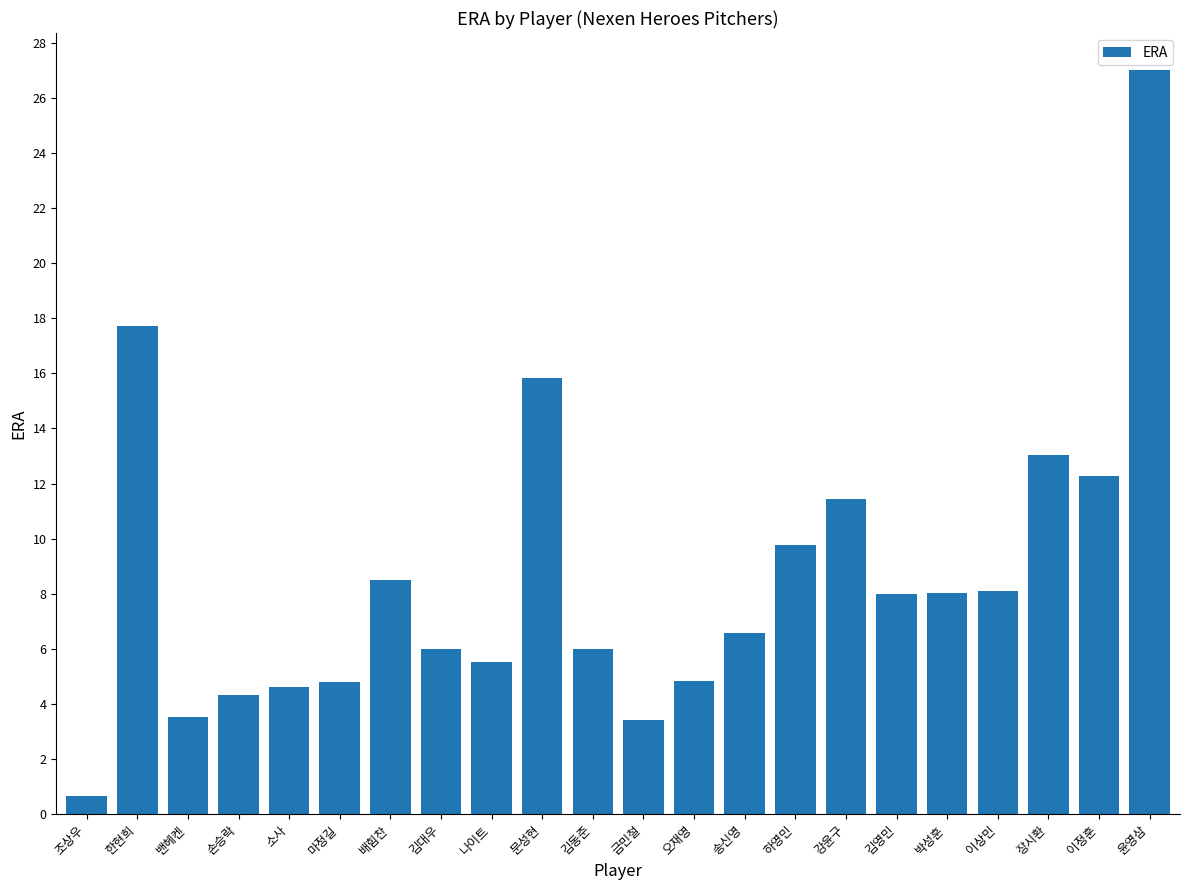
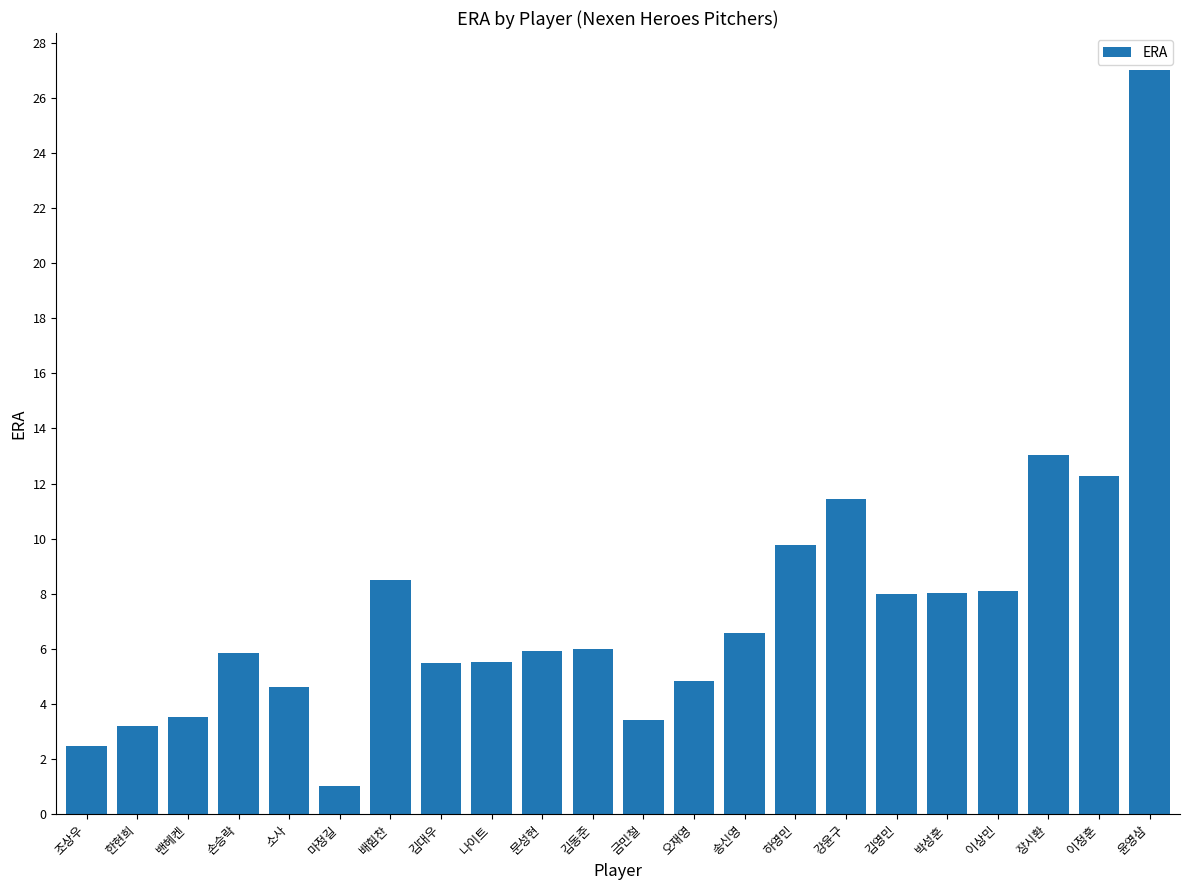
  {
-   "조상우": 0.7,
-   "한현희": 17.7,
+   "조상우": 2.5,
+   "한현희": 3.2,
    "밴헤켄": 3.5,
-   "손승락": 4.3,
+   "손승락": 5.9,
    "소사": 4.6,
-   "마정길": 4.8,
+   "마정길": 1.0,
    "배힘찬": 8.5,
-   "김대우": 6.0,
+   "김대우": 5.5,
    "나이트": 5.5,
-   "문성현": 15.8,
+   "문성현": 5.9,
    "김동준": 6.0,
    "금민철": 3.4,
    "오재영": 4.8,
    "송신영": 6.6,
    "하영민": 9.8,
    "강윤구": 11.5,
    "김영민": 8.0,
    "박성훈": 8.0,
    "이상민": 8.1,
    "장시환": 13.0,
    "이정훈": 12.3,
    "윤영삼": 27.0
  }
